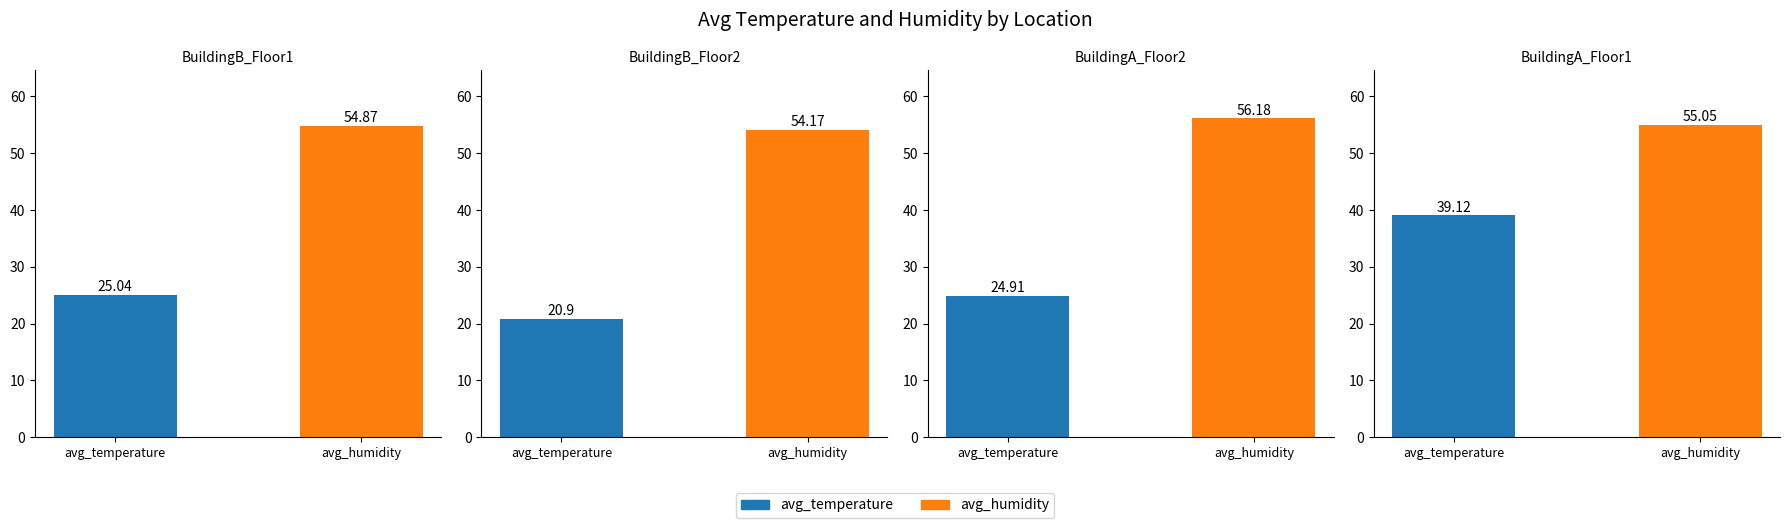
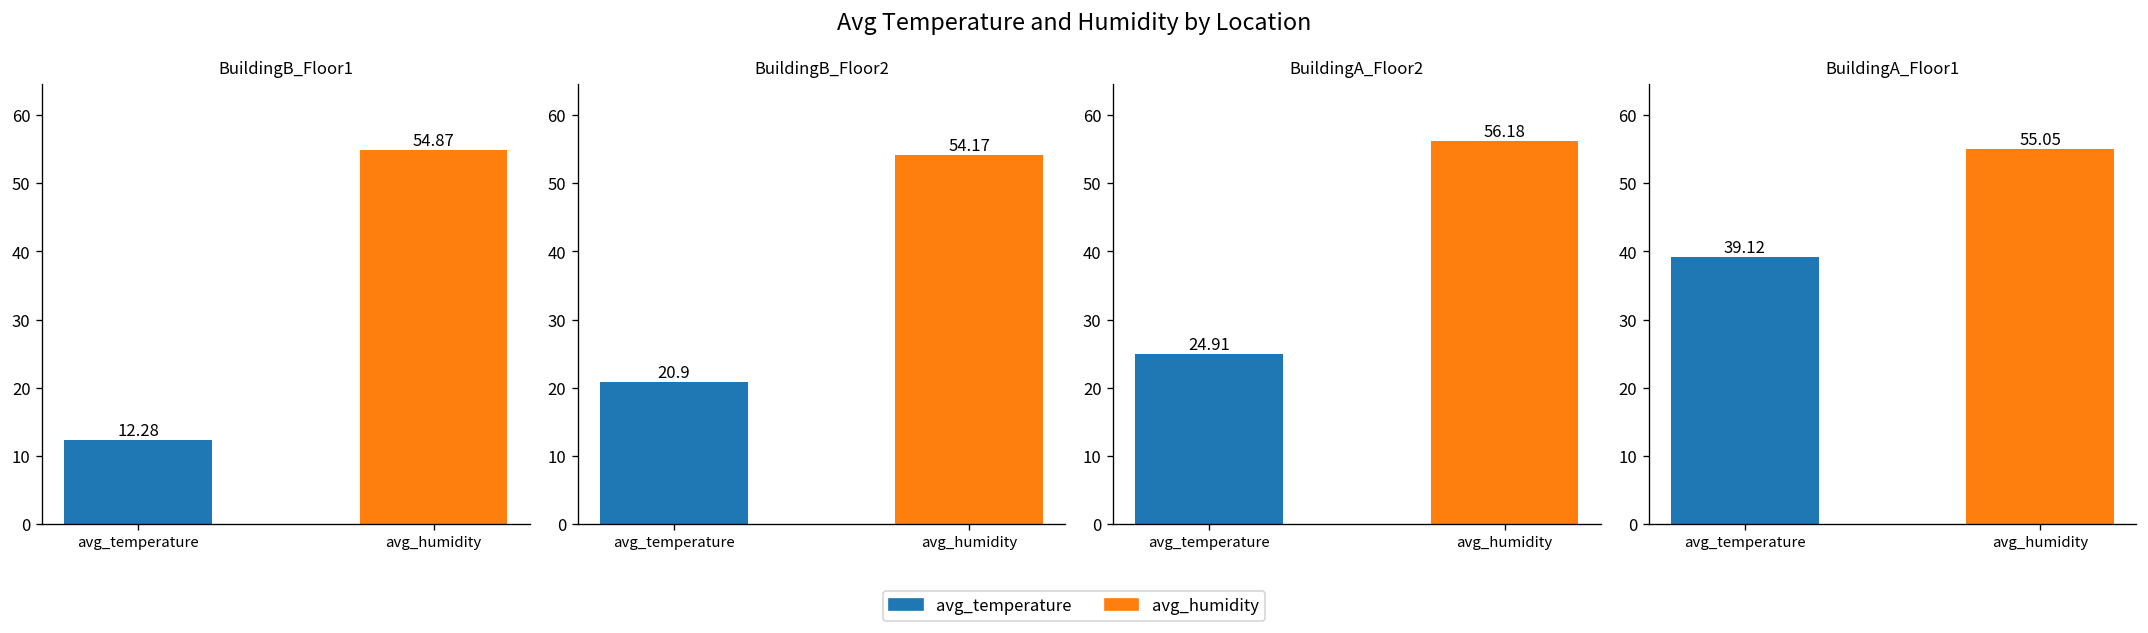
  {
    "BuildingB_Floor1": {
-     "avg_temperature": 25.04,
+     "avg_temperature": 12.28,
      "avg_humidity": 54.87
    },
    "BuildingB_Floor2": {
      "avg_temperature": 20.9,
      "avg_humidity": 54.17
    },
    "BuildingA_Floor2": {
      "avg_temperature": 24.91,
      "avg_humidity": 56.18
    },
    "BuildingA_Floor1": {
      "avg_temperature": 39.12,
      "avg_humidity": 55.05
    }
  }
